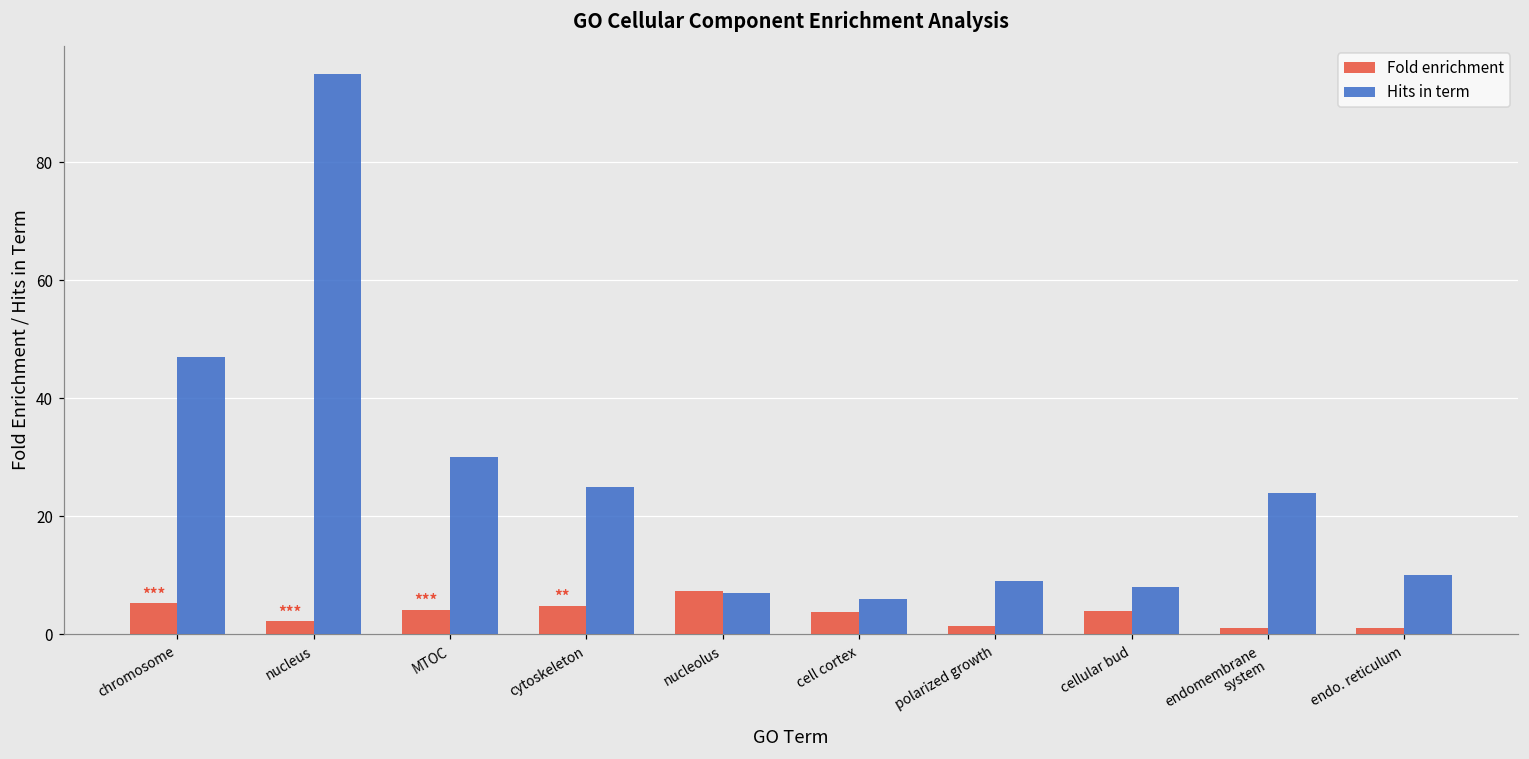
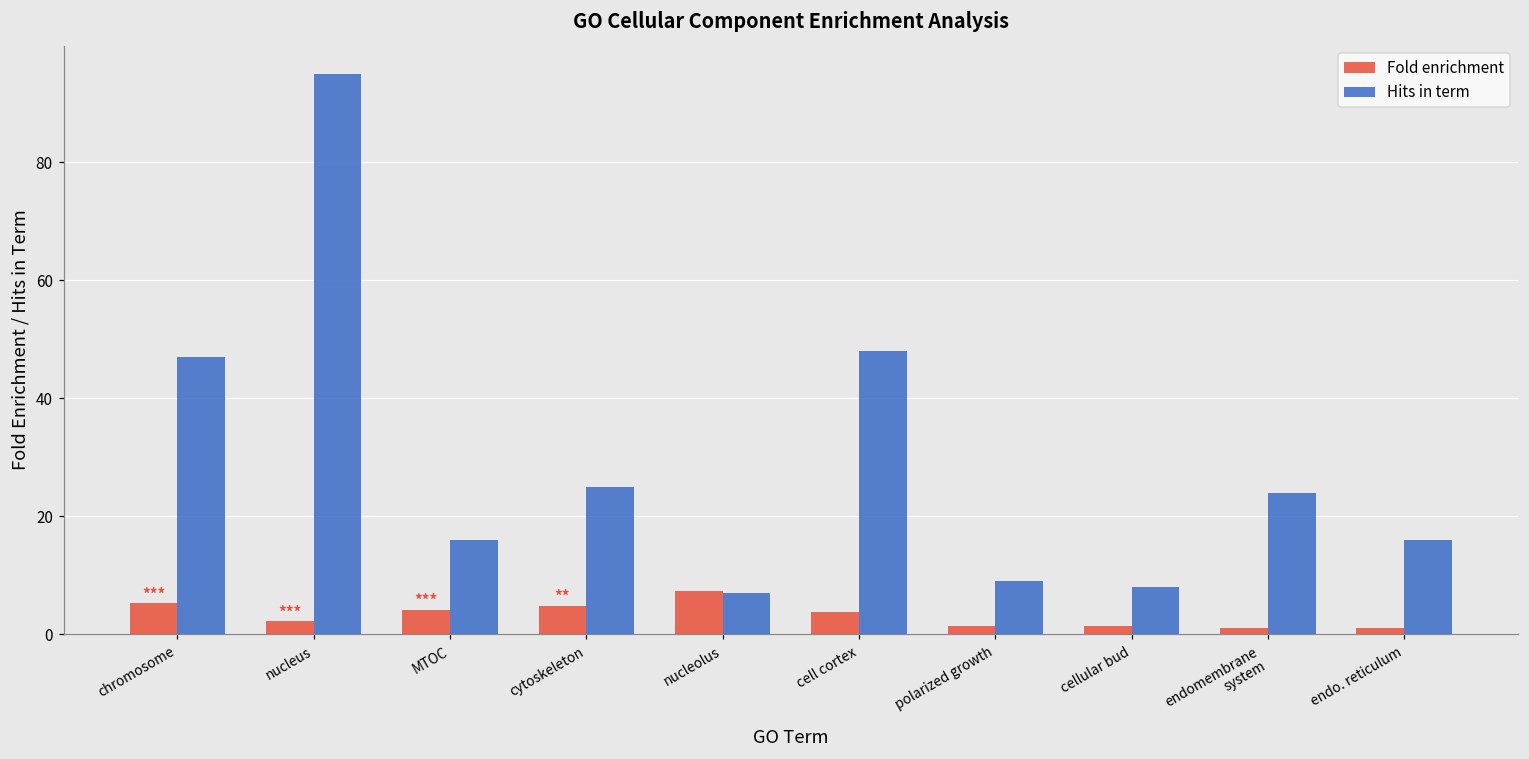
  {
    "Fold enrichment": {
      "chromosome": 5,
      "nucleus": 2,
      "MTOC": 4,
      "cytoskeleton": 5,
      "nucleolus": 7,
      "cell cortex": 4,
      "polarized growth": 1,
-     "cellular bud": 4,
+     "cellular bud": 1,
      "endomembrane system": 1,
      "endo. reticulum": 1
    },
    "Hits in term": {
      "chromosome": 47,
      "nucleus": 95,
-     "MTOC": 30,
+     "MTOC": 16,
      "cytoskeleton": 25,
      "nucleolus": 7,
-     "cell cortex": 6,
+     "cell cortex": 48,
      "polarized growth": 9,
      "cellular bud": 8,
      "endomembrane system": 24,
-     "endo. reticulum": 10
+     "endo. reticulum": 16
    }
  }
